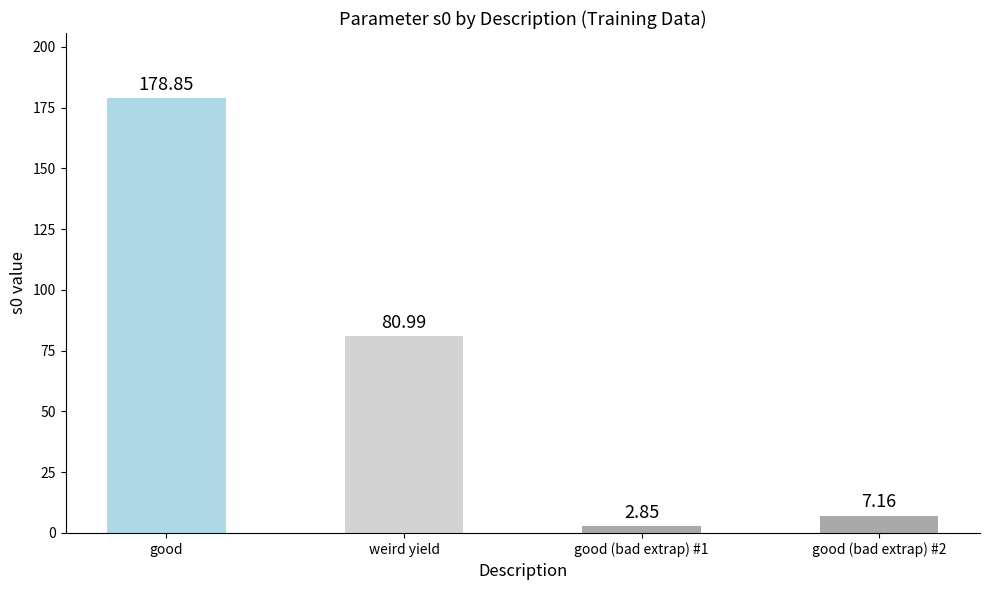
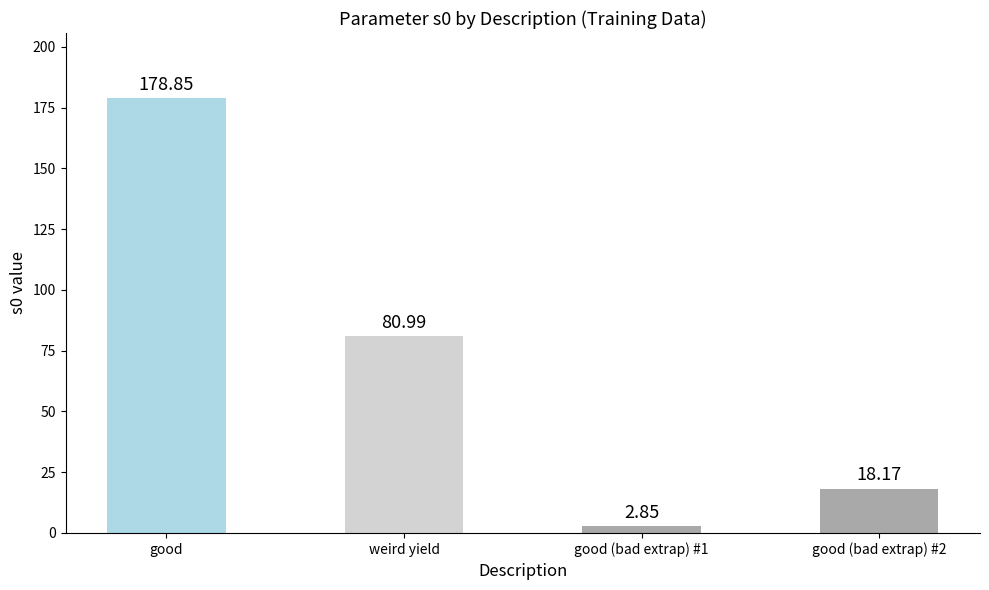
  {
    "good": 178.85,
    "weird yield": 80.99,
    "good (bad extrap) #1": 2.85,
-   "good (bad extrap) #2": 7.16
+   "good (bad extrap) #2": 18.17
  }
